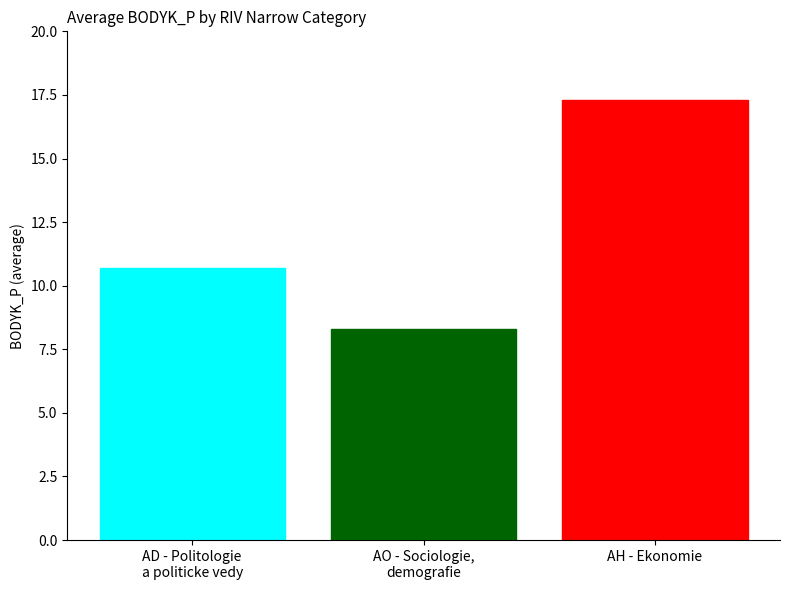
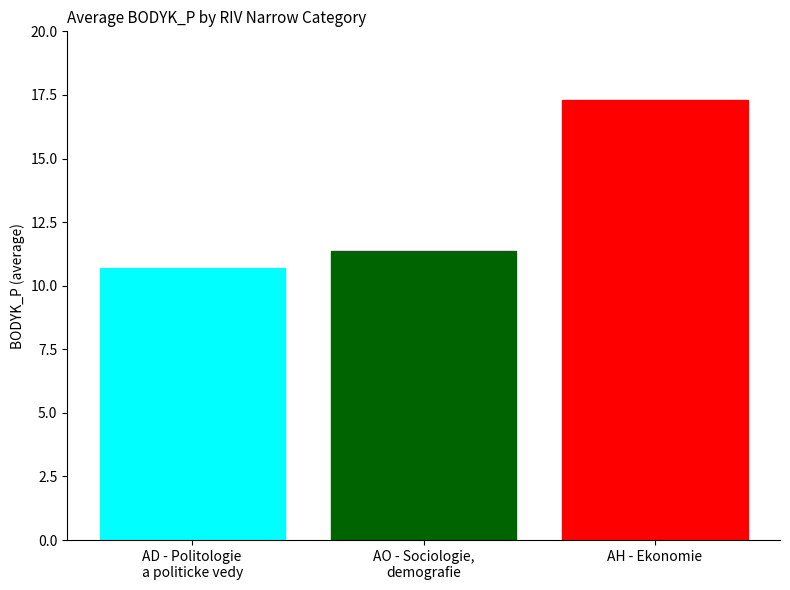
  {
    "AD - Politologie a politicke vedy": 10.7,
-   "AO - Sociologie, demografie": 8.3,
+   "AO - Sociologie, demografie": 11.4,
    "AH - Ekonomie": 17.3
  }
